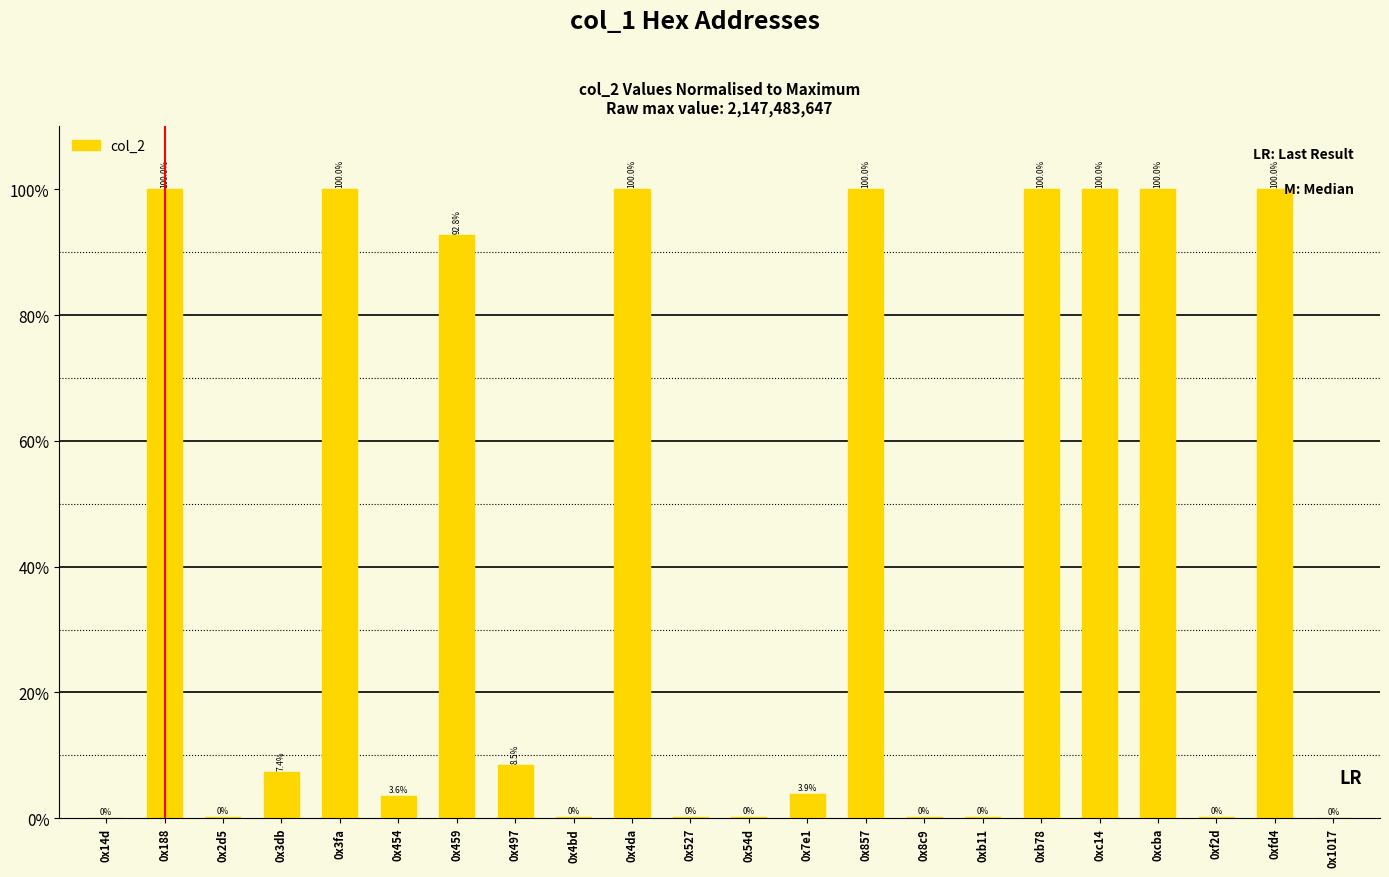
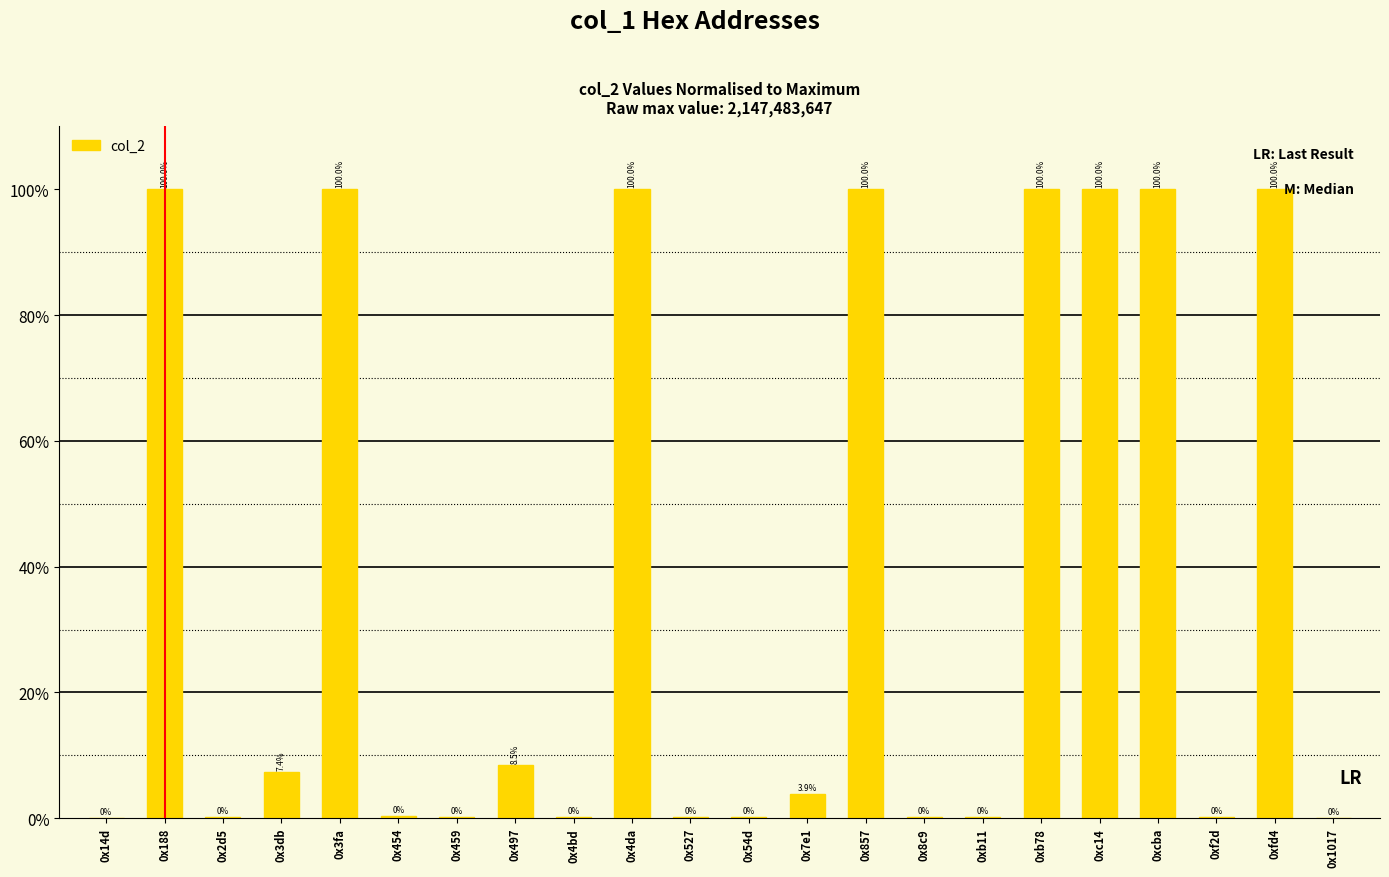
  {
    "0x14d": "0%",
    "0x188": "100.0%",
    "0x2d5": "0%",
    "0x3db": "7.4%",
    "0x3fa": "100.0%",
-   "0x454": "3.6%",
-   "0x459": "92.8%",
+   "0x454": "0%",
+   "0x459": "0%",
    "0x497": "8.5%",
    "0x4bd": "0%",
    "0x4da": "100.0%",
    "0x527": "0%",
    "0x54d": "0%",
    "0x7e1": "3.9%",
    "0x857": "100.0%",
    "0x8c9": "0%",
    "0xb11": "0%",
    "0xb78": "100.0%",
    "0xc14": "100.0%",
    "0xcba": "100.0%",
    "0xf2d": "0%",
    "0xfd4": "100.0%",
    "0x1017": "0%"
  }
